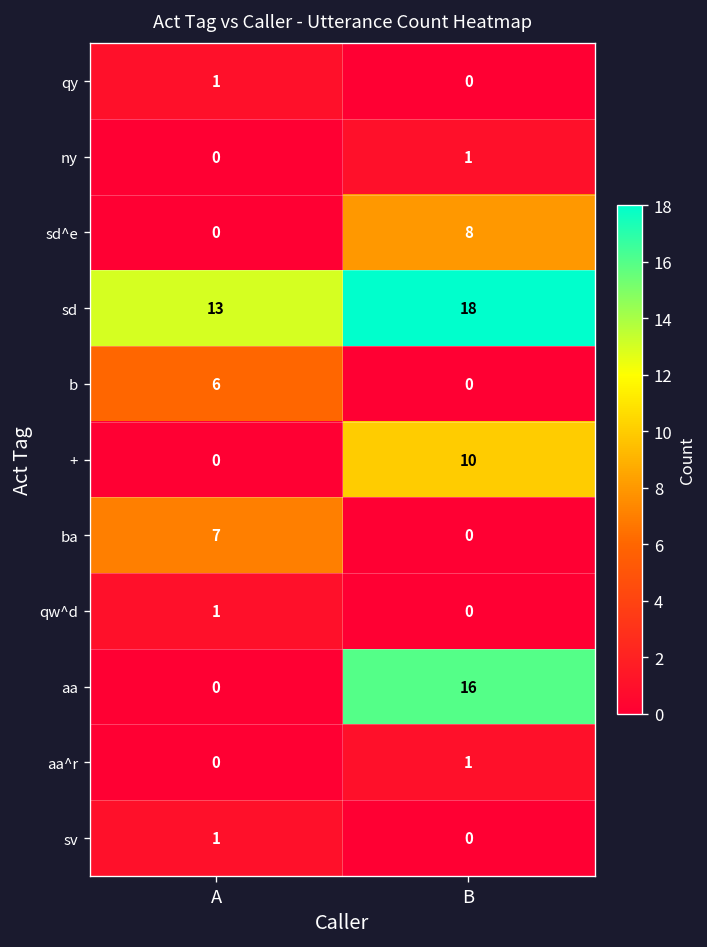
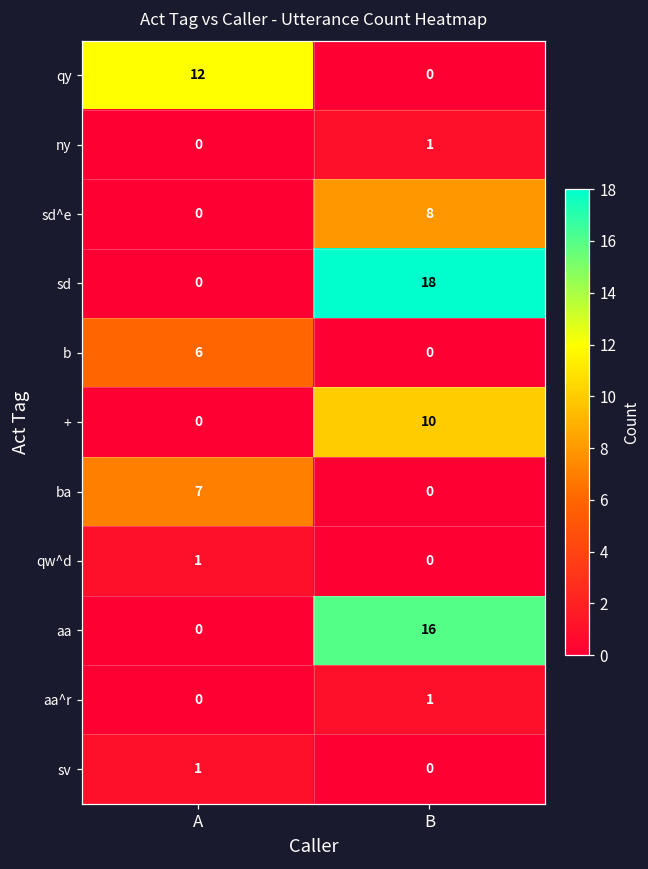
  {
    "qy": {
-     "A": 1,
+     "A": 12,
      "B": 0
    },
    "ny": {
      "A": 0,
      "B": 1
    },
    "sd^e": {
      "A": 0,
      "B": 8
    },
    "sd": {
-     "A": 13,
+     "A": 0,
      "B": 18
    },
    "b": {
      "A": 6,
      "B": 0
    },
    "+": {
      "A": 0,
      "B": 10
    },
    "ba": {
      "A": 7,
      "B": 0
    },
    "qw^d": {
      "A": 1,
      "B": 0
    },
    "aa": {
      "A": 0,
      "B": 16
    },
    "aa^r": {
      "A": 0,
      "B": 1
    },
    "sv": {
      "A": 1,
      "B": 0
    }
  }
